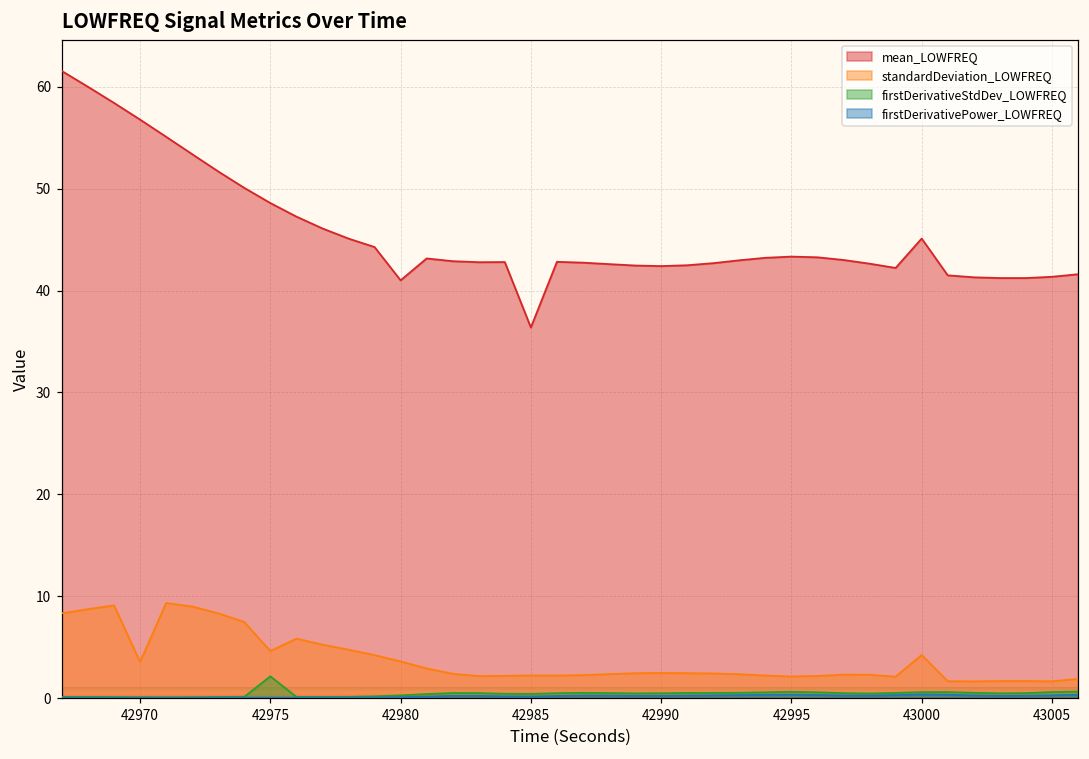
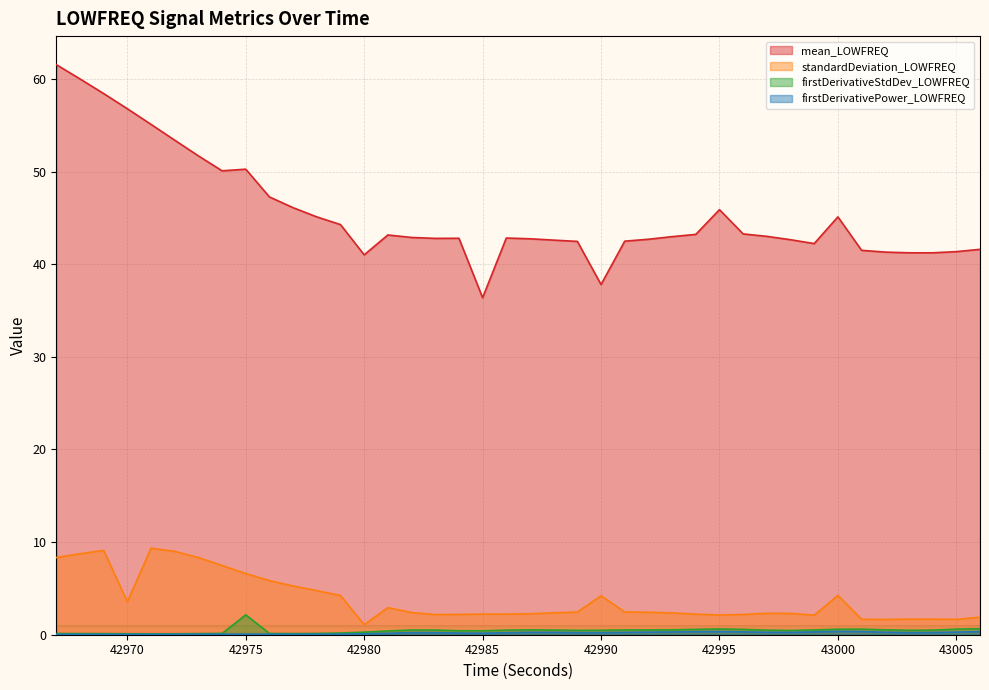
  {
    "mean_LOWFREQ": {
      "42970": 57,
-     "42975": 49,
+     "42975": 50,
      "42980": 41,
      "42985": 36,
-     "42990": 42,
-     "42995": 43,
+     "42990": 38,
+     "42995": 46,
      "43000": 45,
      "43005": 41
    },
    "standardDeviation_LOWFREQ": {
      "42970": 4,
-     "42975": 5,
-     "42980": 4,
+     "42975": 7,
+     "42980": 1,
      "42985": 2,
-     "42990": 2,
+     "42990": 4,
      "42995": 2,
      "43000": 4,
      "43005": 2
    },
    "firstDerivativeStdDev_LOWFREQ": {
      "42975": 2,
      "42995": 1,
      "43005": 1
    },
    "firstDerivativePower_LOWFREQ": {
      "42975": 0,
      "42995": 0,
      "43005": 0
    }
  }
